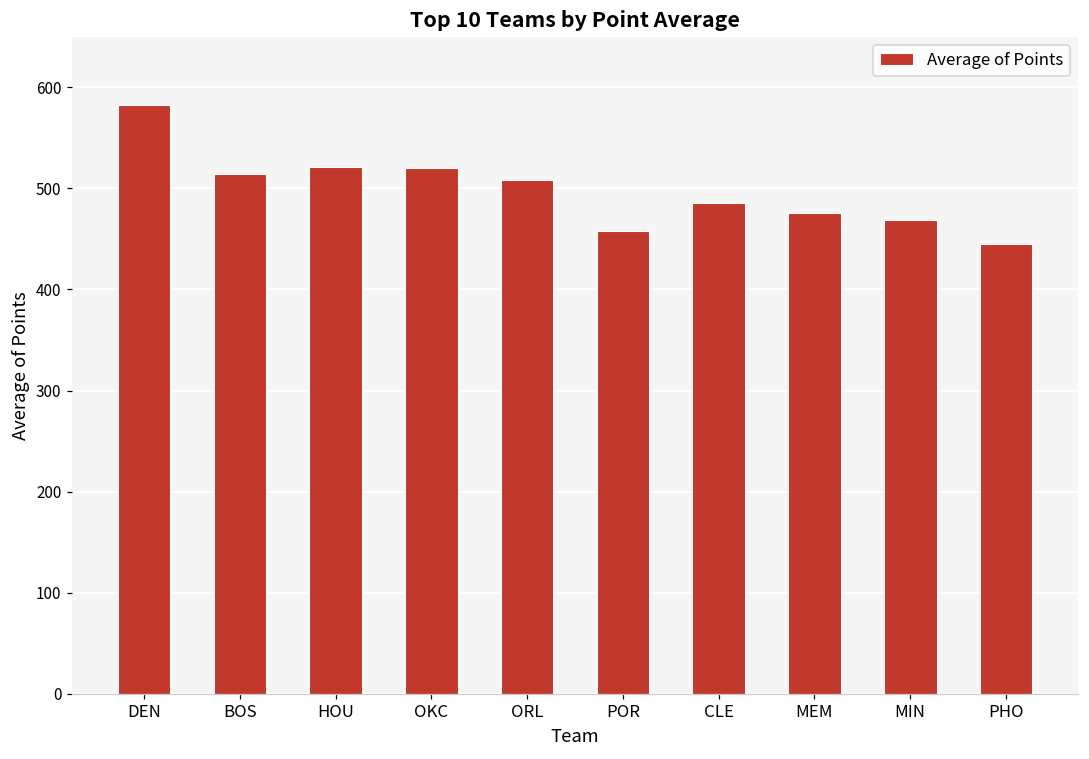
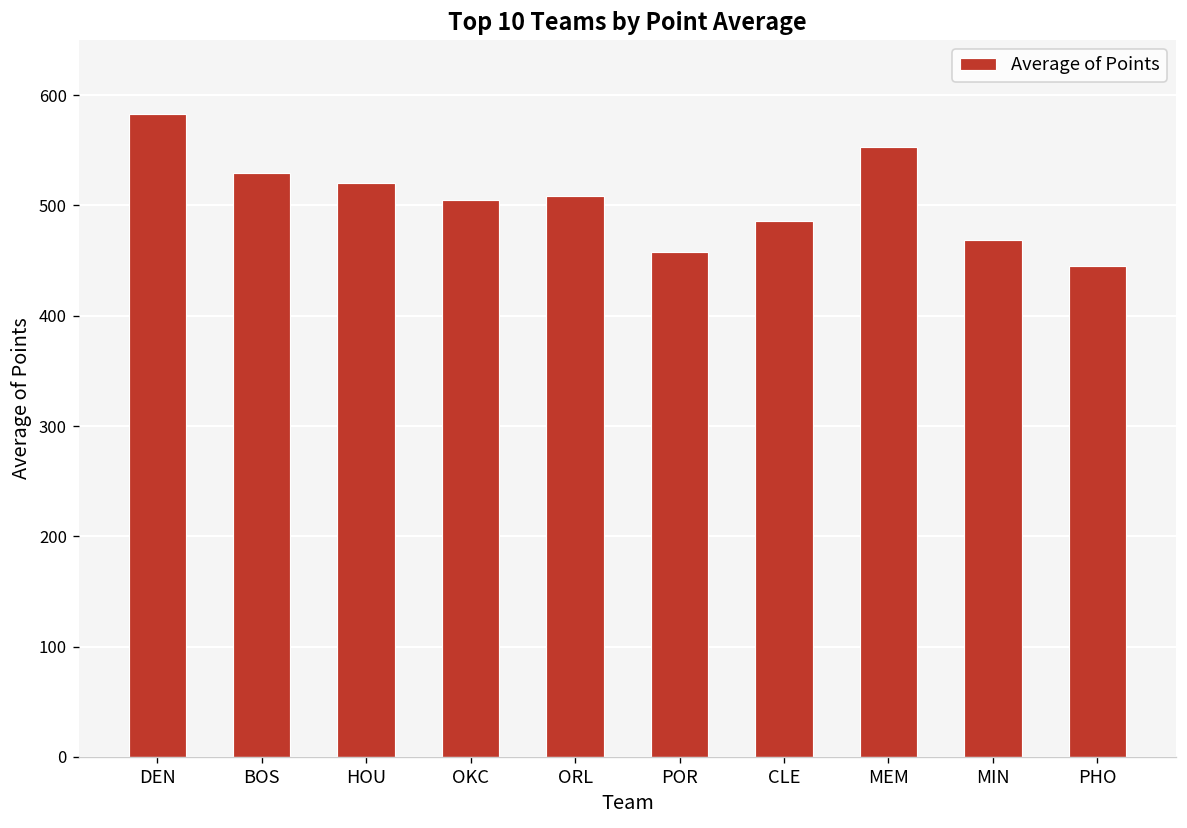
  {
    "DEN": 580,
-   "BOS": 510,
+   "BOS": 530,
    "HOU": 520,
-   "OKC": 520,
+   "OKC": 510,
    "ORL": 510,
    "POR": 460,
    "CLE": 490,
-   "MEM": 480,
+   "MEM": 550,
    "MIN": 470,
    "PHO": 440
  }
